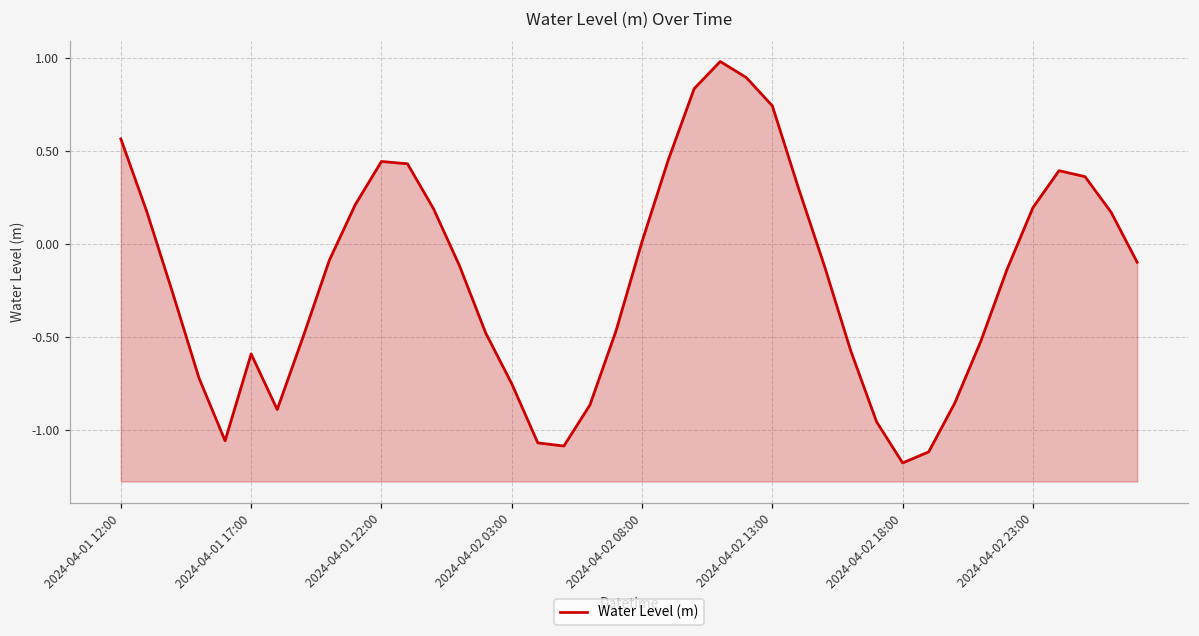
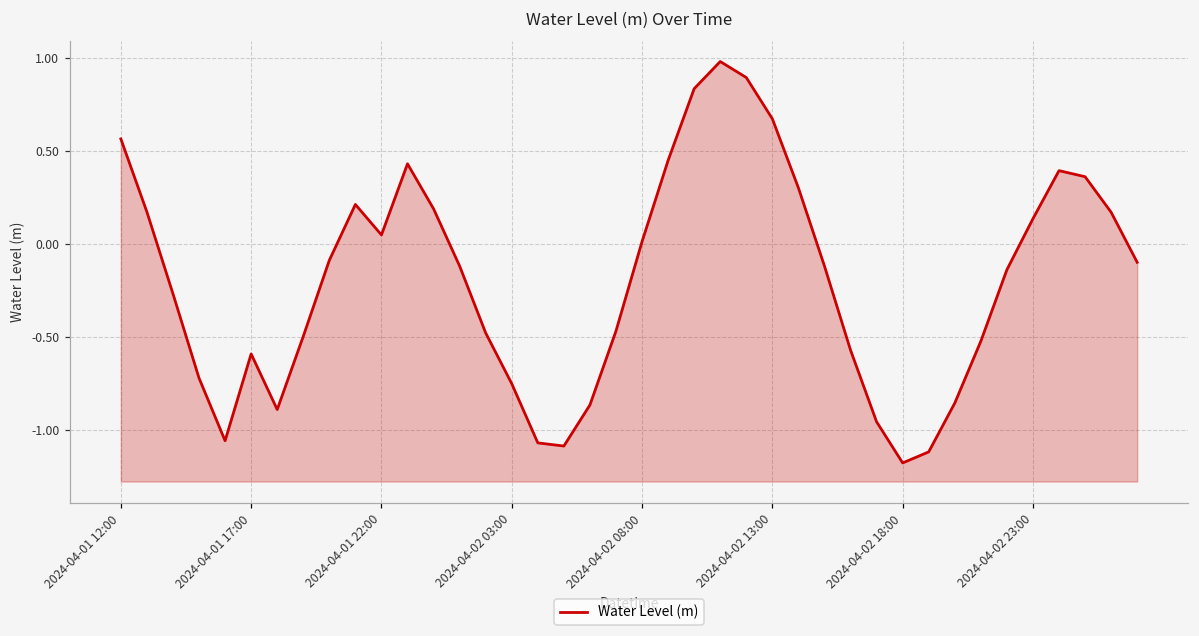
  {
    "2024-04-01 12:00": 0.57,
    "2024-04-01 17:00": -0.59,
-   "2024-04-01 22:00": 0.45,
+   "2024-04-01 22:00": 0.05,
    "2024-04-02 03:00": -0.75,
    "2024-04-02 08:00": 0.01,
-   "2024-04-02 13:00": 0.74,
+   "2024-04-02 13:00": 0.67,
    "2024-04-02 18:00": -1.18,
-   "2024-04-02 23:00": 0.20
+   "2024-04-02 23:00": 0.14
  }
